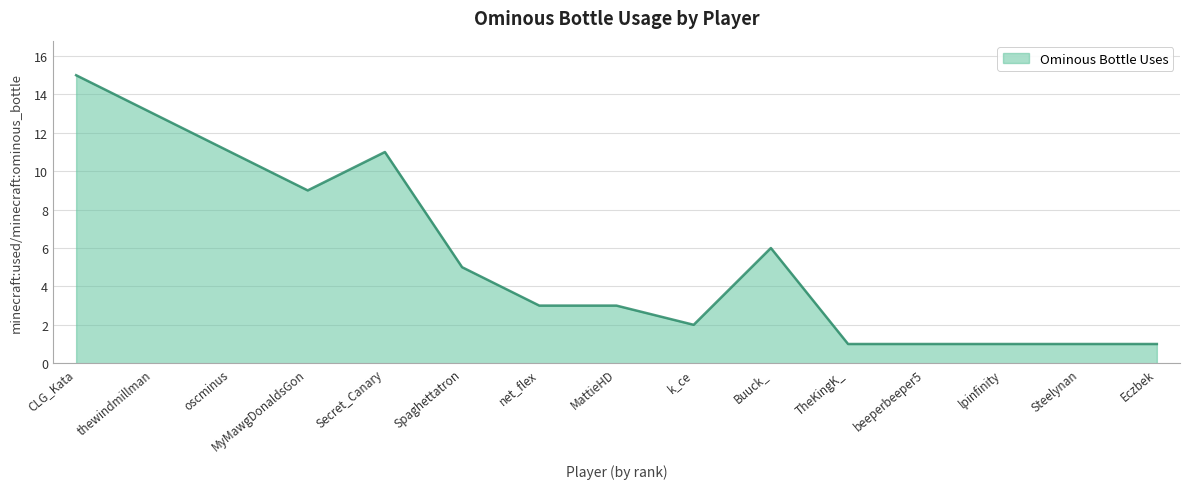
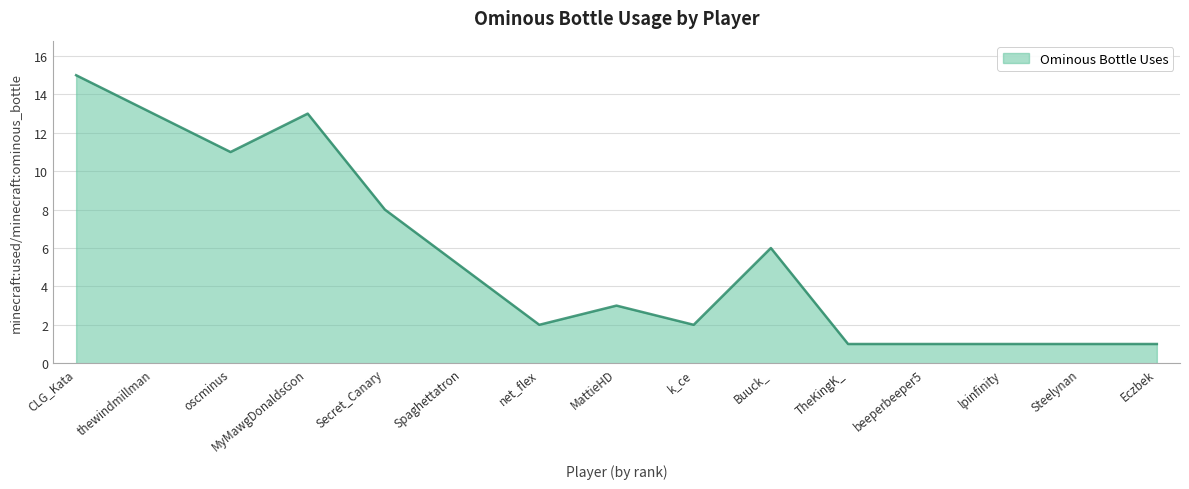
  {
    "CLG_Kata": 15,
    "thewindmillman": 13,
    "oscminus": 11,
-   "MyMawgDonaldsGon": 9,
-   "Secret_Canary": 11,
+   "MyMawgDonaldsGon": 13,
+   "Secret_Canary": 8,
    "Spaghettatron": 5,
-   "net_flex": 3,
+   "net_flex": 2,
    "MattieHD": 3,
    "k_ce": 2,
    "Buuck_": 6,
    "TheKingK_": 1,
    "beeperbeeper5": 1,
    "lpinfinity": 1,
    "Steelynan": 1,
    "Eczbek": 1
  }
